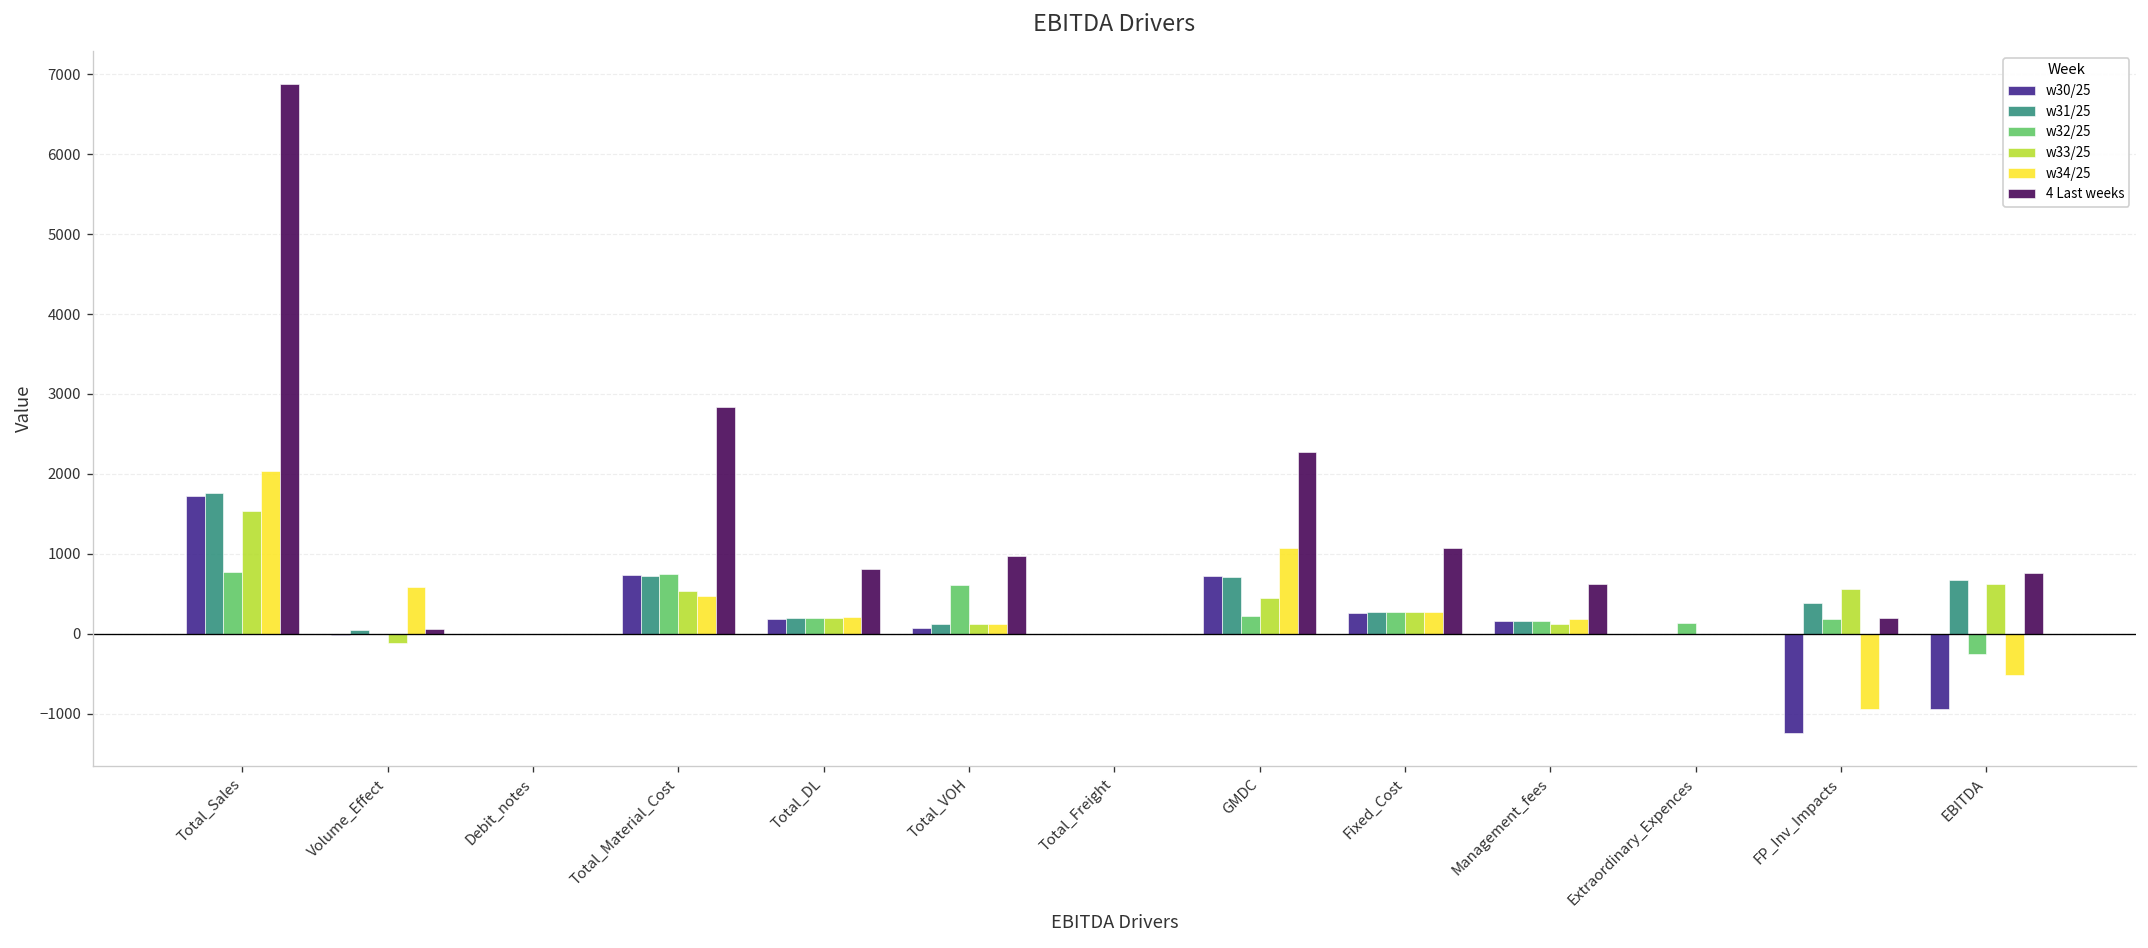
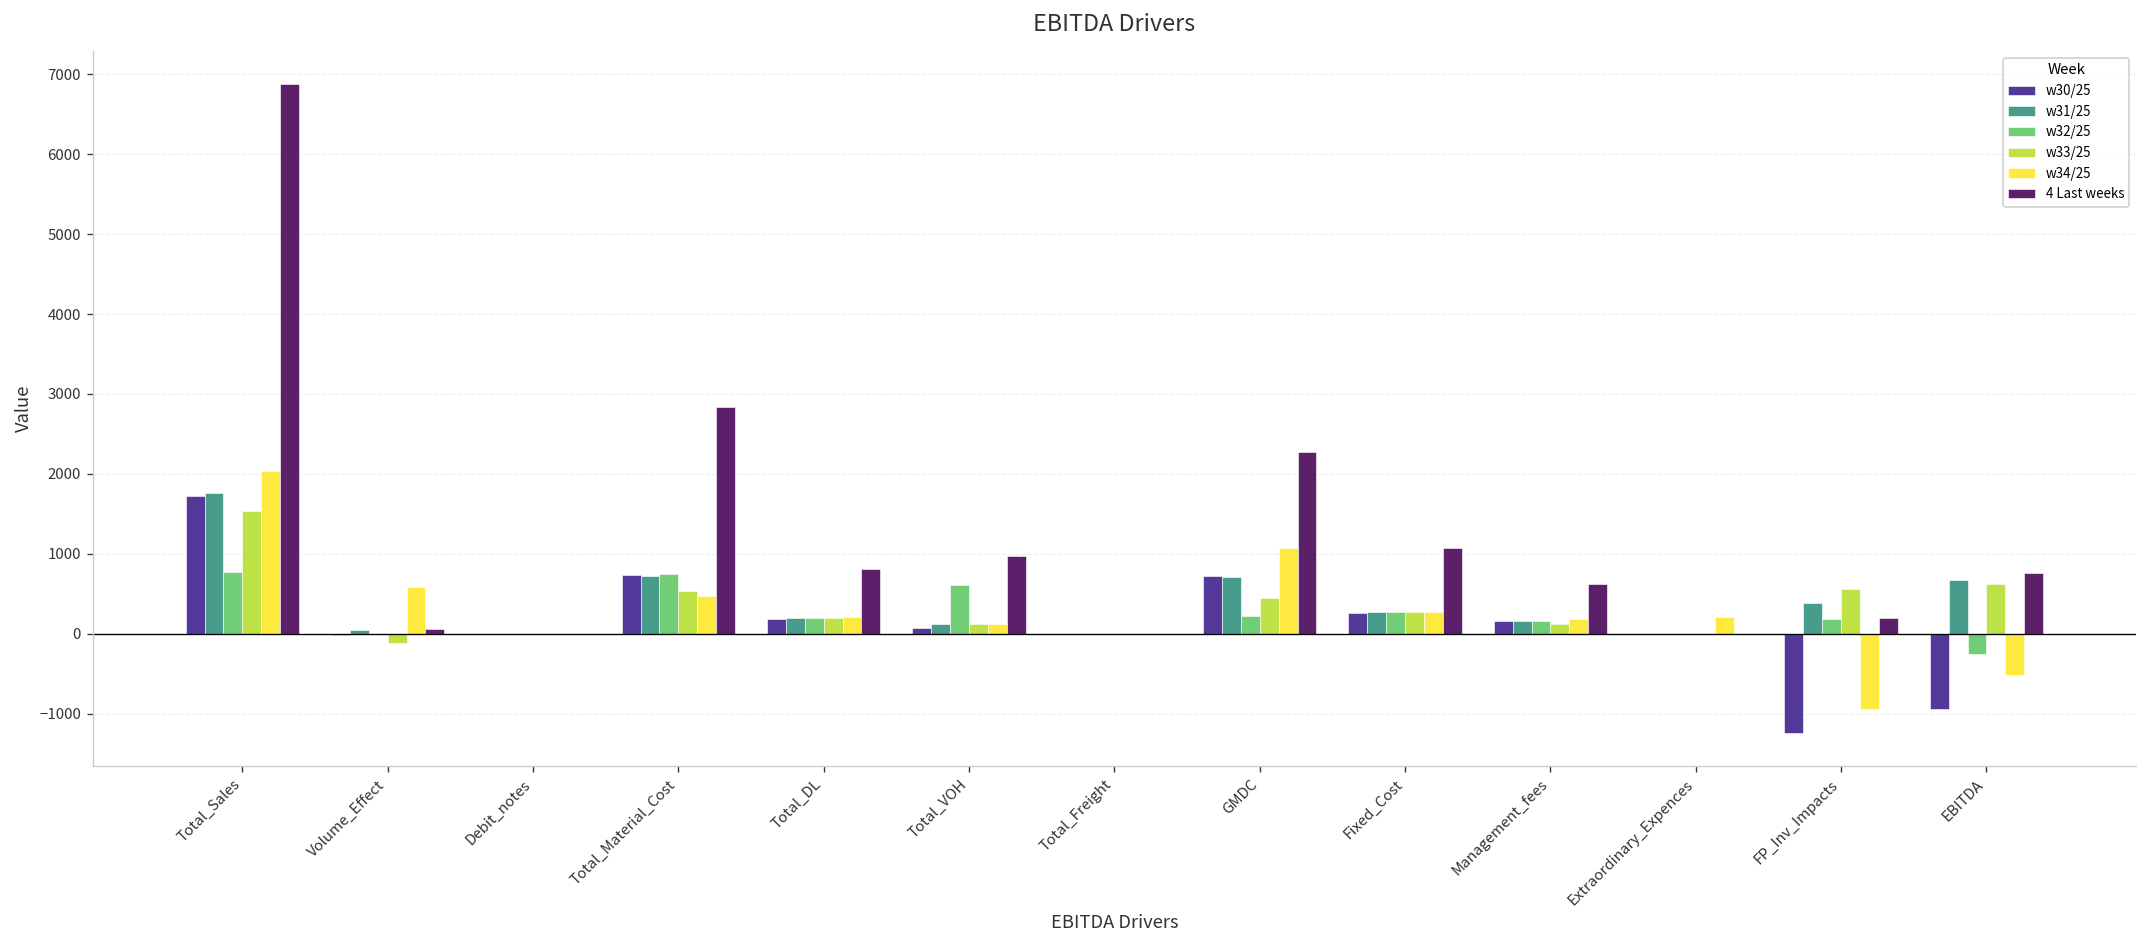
  {
    "w30/25": {
      "Total_Sales": 1700,
      "Debit_notes": 0,
      "Total_Material_Cost": 700,
      "Total_DL": 200,
      "Total_VOH": 100,
      "Total_Freight": 0,
      "GMDC": 700,
      "Fixed_Cost": 300,
      "Management_fees": 200,
      "Extraordinary_Expences": 0,
      "FP_Inv_Impacts": -1200,
      "EBITDA": -900
    },
    "w31/25": {
      "Total_Sales": 1800,
      "Volume_Effect": 0,
      "Debit_notes": 0,
      "Total_Material_Cost": 700,
      "Total_DL": 200,
      "Total_VOH": 100,
      "Total_Freight": 0,
      "GMDC": 700,
      "Fixed_Cost": 300,
      "Management_fees": 200,
      "Extraordinary_Expences": 0,
      "FP_Inv_Impacts": 400,
      "EBITDA": 700
    },
    "w32/25": {
      "Total_Sales": 800,
      "Debit_notes": 0,
      "Total_Material_Cost": 700,
      "Total_DL": 200,
      "Total_VOH": 600,
      "Total_Freight": 0,
      "GMDC": 200,
      "Fixed_Cost": 300,
      "Management_fees": 200,
-     "Extraordinary_Expences": 100,
+     "Extraordinary_Expences": 0,
      "FP_Inv_Impacts": 200,
      "EBITDA": -200
    },
    "w33/25": {
      "Total_Sales": 1500,
      "Volume_Effect": -100,
      "Debit_notes": 0,
      "Total_Material_Cost": 500,
      "Total_DL": 200,
      "Total_VOH": 100,
      "Total_Freight": 0,
      "GMDC": 500,
      "Fixed_Cost": 300,
      "Management_fees": 100,
      "Extraordinary_Expences": 0,
      "FP_Inv_Impacts": 600,
      "EBITDA": 600
    },
    "w34/25": {
      "Total_Sales": 2000,
      "Volume_Effect": 600,
      "Debit_notes": 0,
      "Total_Material_Cost": 500,
      "Total_DL": 200,
      "Total_VOH": 100,
      "Total_Freight": 0,
      "GMDC": 1100,
      "Fixed_Cost": 300,
      "Management_fees": 200,
-     "Extraordinary_Expences": 0,
+     "Extraordinary_Expences": 200,
      "FP_Inv_Impacts": -900,
      "EBITDA": -500
    },
    "4 Last weeks": {
      "Total_Sales": 6900,
      "Volume_Effect": 100,
      "Debit_notes": 0,
      "Total_Material_Cost": 2800,
      "Total_DL": 800,
      "Total_VOH": 1000,
      "Total_Freight": 0,
      "GMDC": 2300,
      "Fixed_Cost": 1100,
      "Management_fees": 600,
      "Extraordinary_Expences": 0,
      "FP_Inv_Impacts": 200,
      "EBITDA": 800
    }
  }
